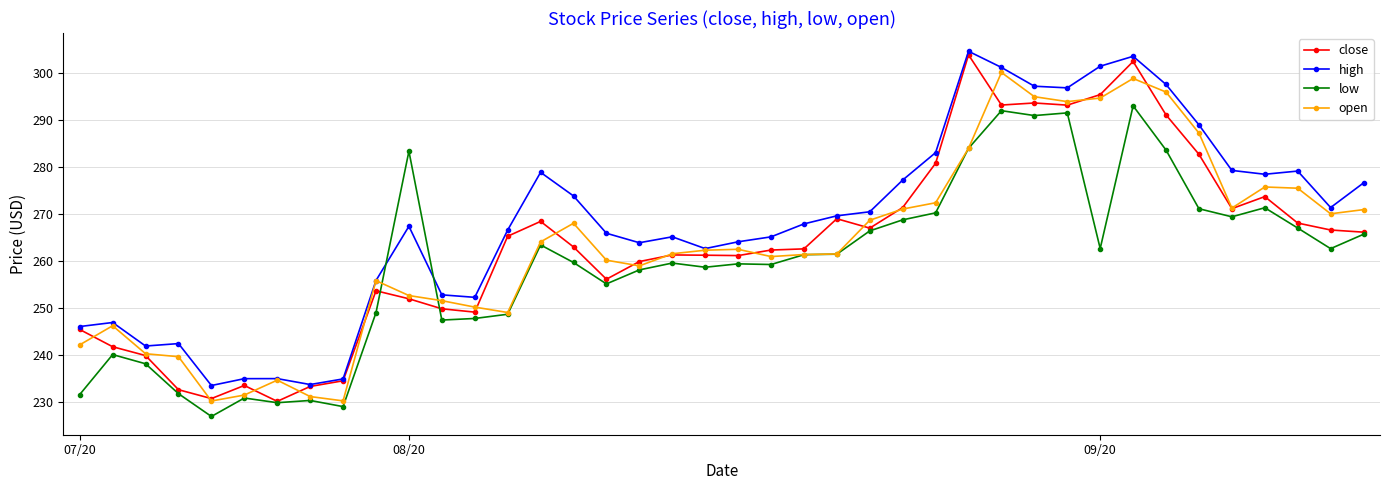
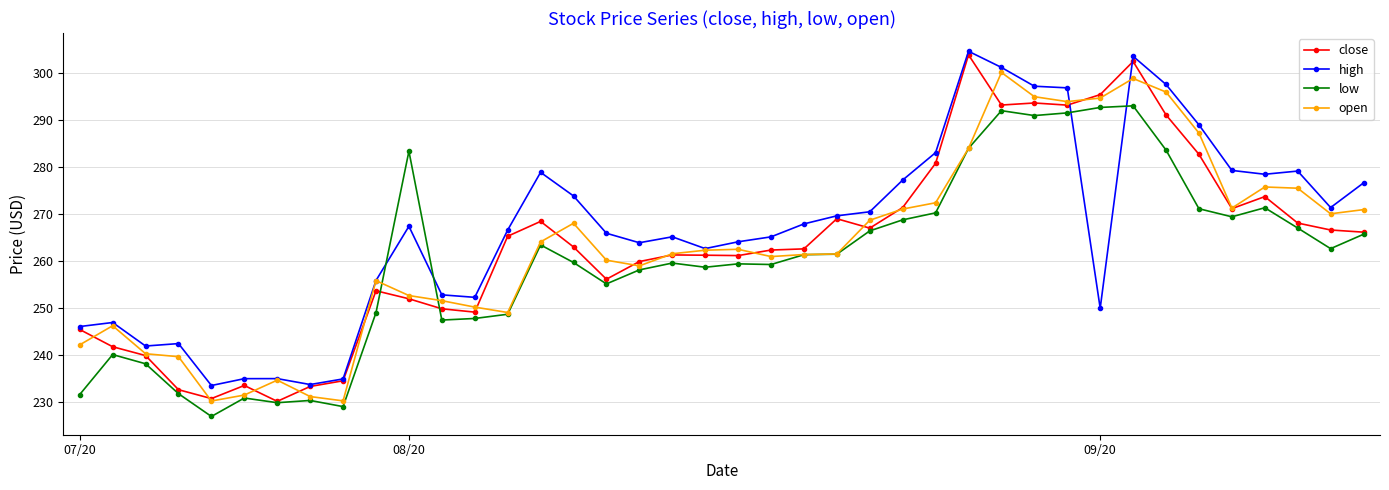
  {
    "close": {
      "07/20": 245,
      "08/20": 252,
      "09/20": 295
    },
    "high": {
      "07/20": 246,
      "08/20": 267,
-     "09/20": 301
+     "09/20": 250
    },
    "low": {
      "07/20": 232,
      "08/20": 283,
-     "09/20": 263
+     "09/20": 293
    },
    "open": {
      "07/20": 242,
      "08/20": 253,
      "09/20": 295
    }
  }
